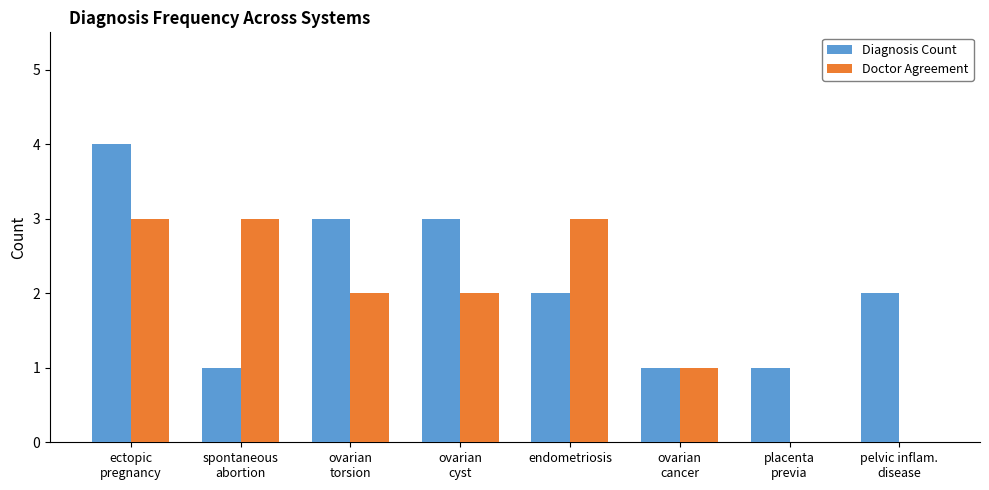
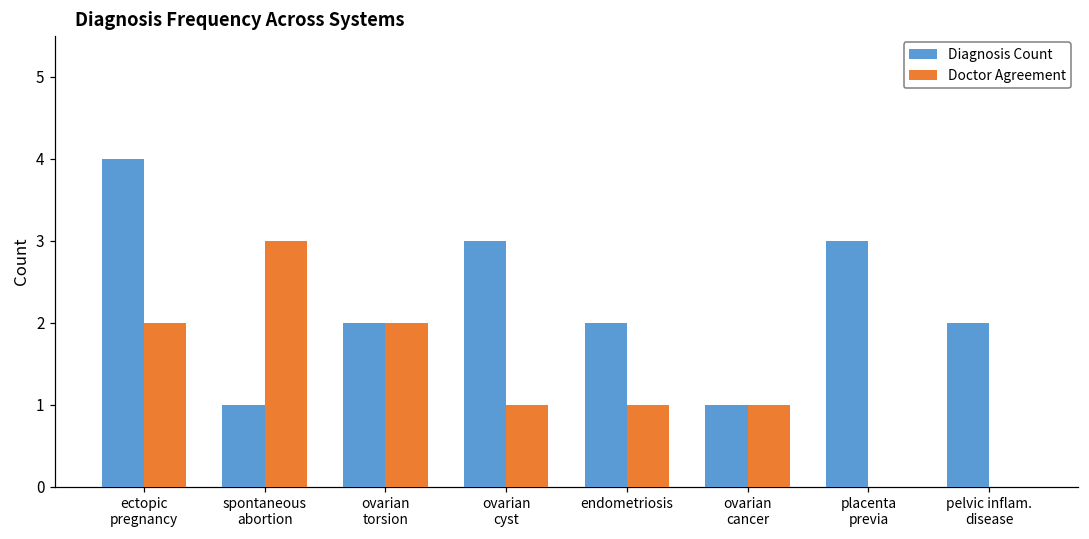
  {
    "Diagnosis Count": {
      "ectopic pregnancy": 4,
      "spontaneous abortion": 1,
-     "ovarian torsion": 3,
+     "ovarian torsion": 2,
      "ovarian cyst": 3,
      "endometriosis": 2,
      "ovarian cancer": 1,
-     "placenta previa": 1,
+     "placenta previa": 3,
      "pelvic inflam. disease": 2
    },
    "Doctor Agreement": {
-     "ectopic pregnancy": 3,
+     "ectopic pregnancy": 2,
      "spontaneous abortion": 3,
      "ovarian torsion": 2,
-     "ovarian cyst": 2,
-     "endometriosis": 3,
+     "ovarian cyst": 1,
+     "endometriosis": 1,
      "ovarian cancer": 1,
      "placenta previa": 0,
      "pelvic inflam. disease": 0
    }
  }
